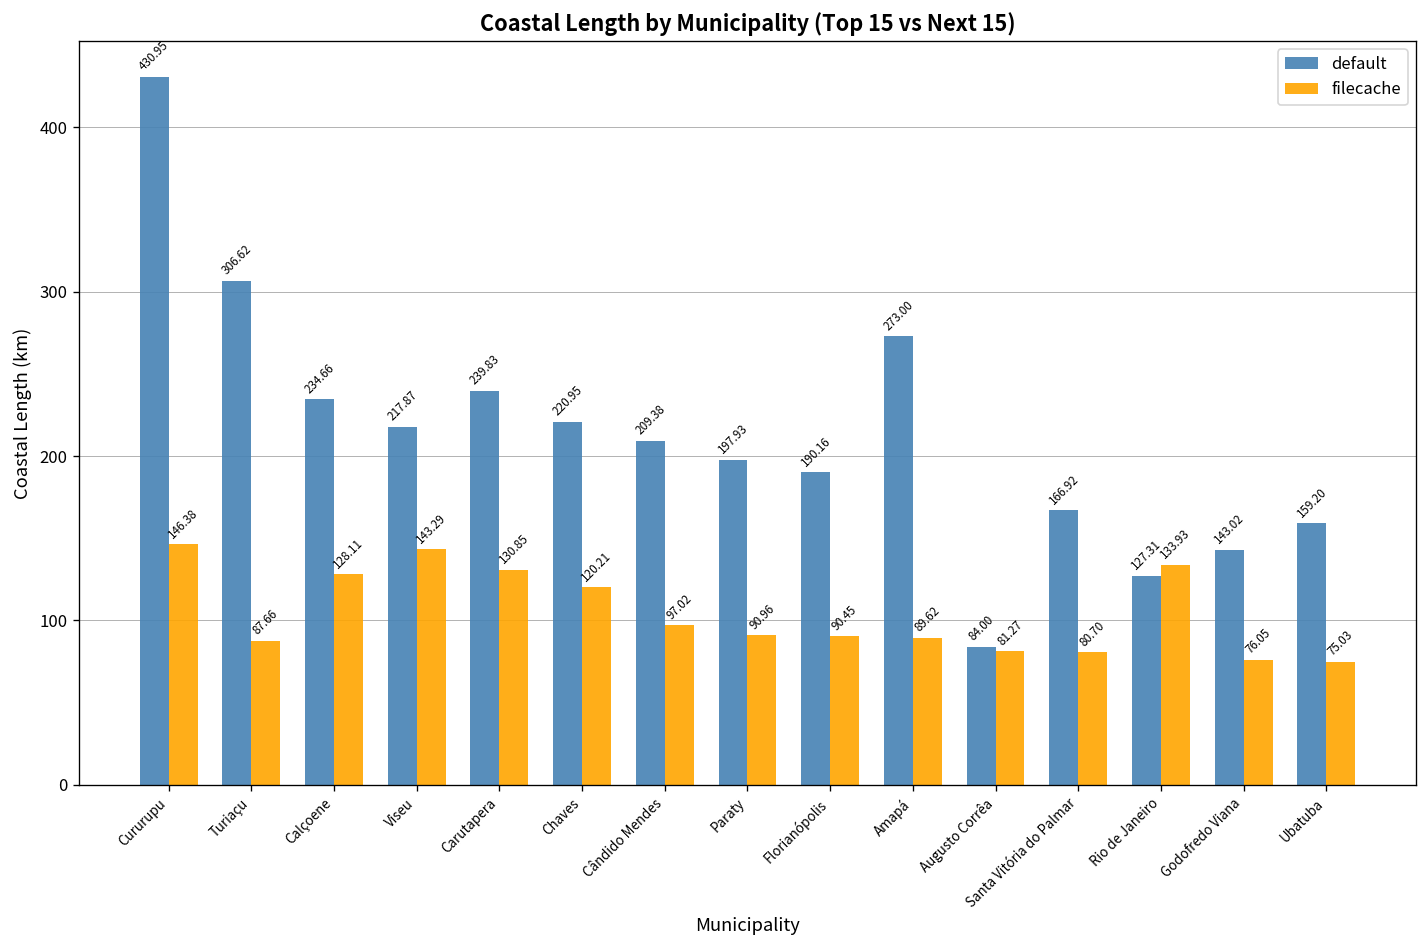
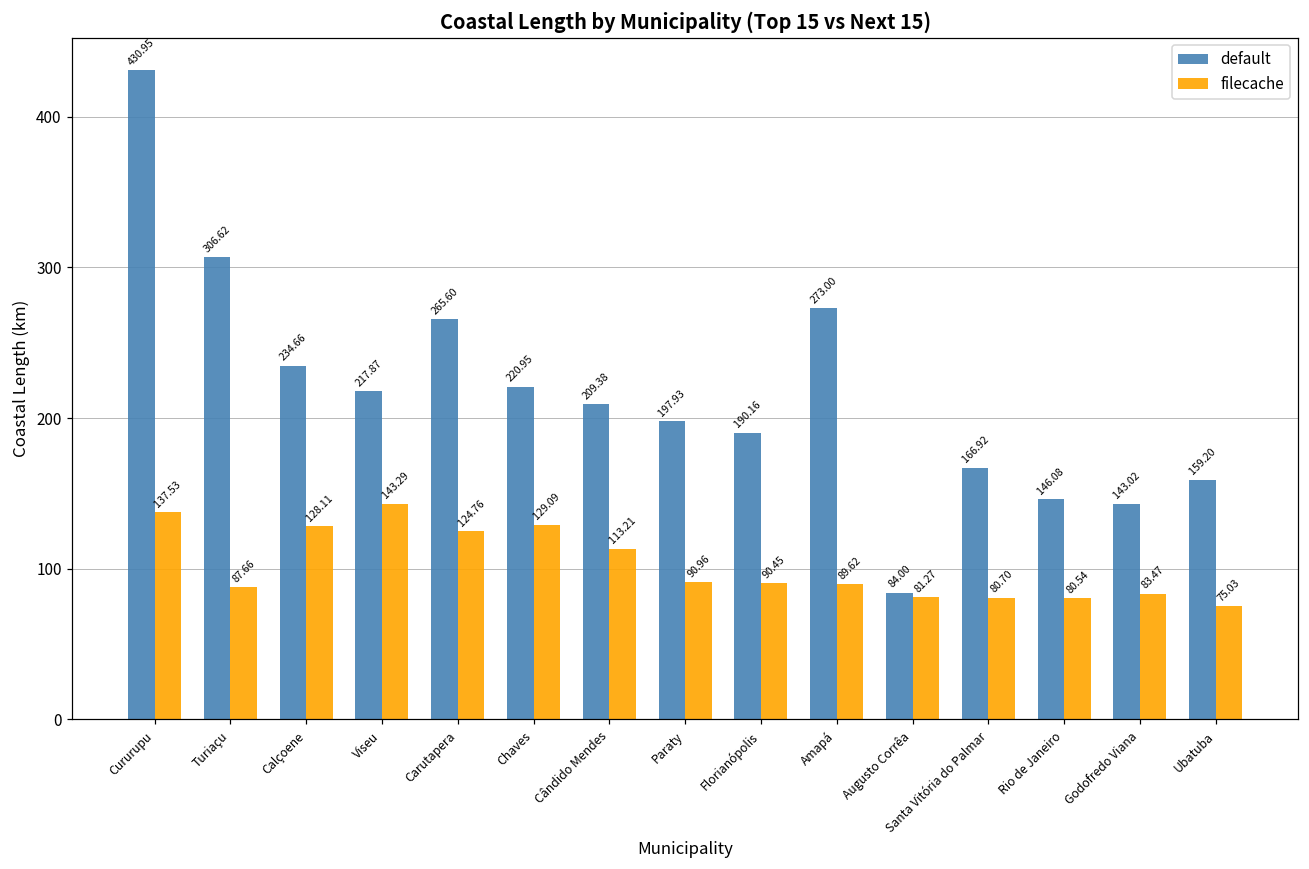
  {
    "default": {
      "Cururupu": 430.95,
      "Turiaçu": 306.62,
      "Calçoene": 234.66,
      "Viseu": 217.87,
-     "Carutapera": 239.83,
+     "Carutapera": 265.60,
      "Chaves": 220.95,
      "Cândido Mendes": 209.38,
      "Paraty": 197.93,
      "Florianópolis": 190.16,
      "Amapá": 273.00,
      "Augusto Corrêa": 84.00,
      "Santa Vitória do Palmar": 166.92,
-     "Rio de Janeiro": 127.31,
+     "Rio de Janeiro": 146.08,
      "Godofredo Viana": 143.02,
      "Ubatuba": 159.20
    },
    "filecache": {
-     "Cururupu": 146.38,
+     "Cururupu": 137.53,
      "Turiaçu": 87.66,
      "Calçoene": 128.11,
      "Viseu": 143.29,
-     "Carutapera": 130.85,
-     "Chaves": 120.21,
-     "Cândido Mendes": 97.02,
+     "Carutapera": 124.76,
+     "Chaves": 129.09,
+     "Cândido Mendes": 113.21,
      "Paraty": 90.96,
      "Florianópolis": 90.45,
      "Amapá": 89.62,
      "Augusto Corrêa": 81.27,
      "Santa Vitória do Palmar": 80.70,
-     "Rio de Janeiro": 133.93,
-     "Godofredo Viana": 76.05,
+     "Rio de Janeiro": 80.54,
+     "Godofredo Viana": 83.47,
      "Ubatuba": 75.03
    }
  }
